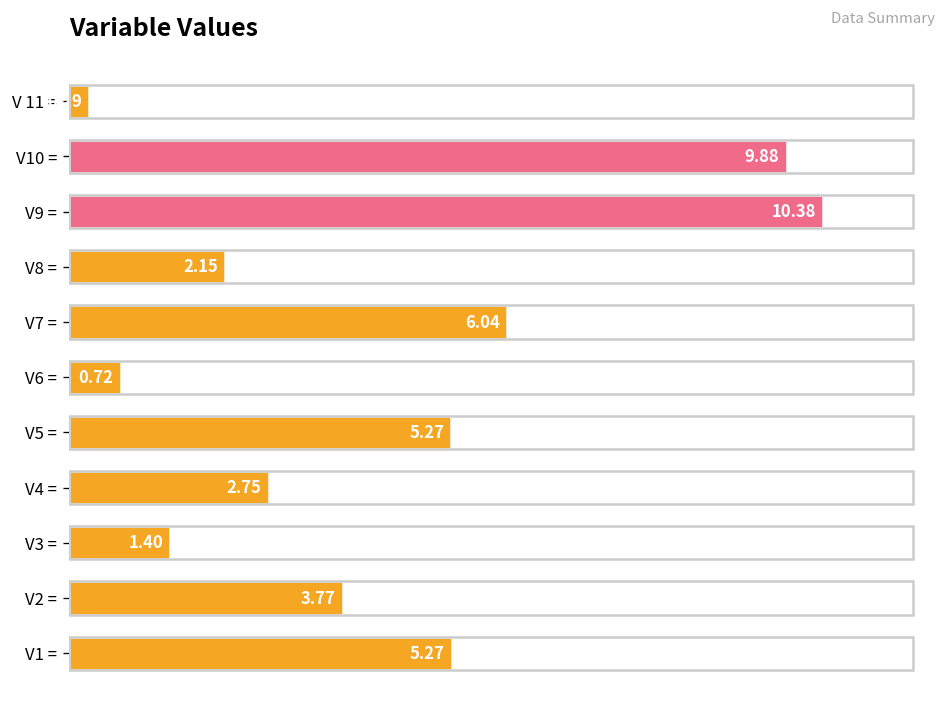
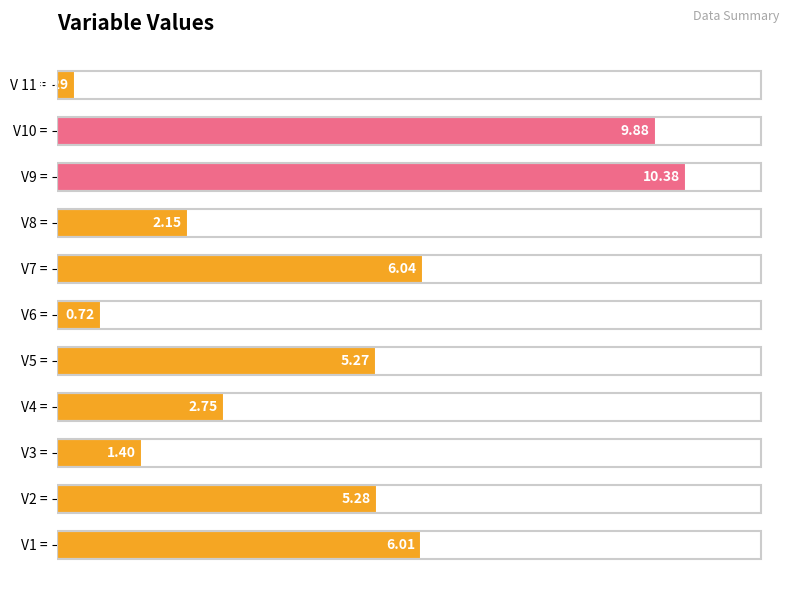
  {
    "V10 =": 9.88,
    "V9 =": 10.38,
    "V8 =": 2.15,
    "V7 =": 6.04,
    "V6 =": 0.72,
    "V5 =": 5.27,
    "V4 =": 2.75,
    "V3 =": 1.40,
-   "V2 =": 3.77,
-   "V1 =": 5.27
+   "V2 =": 5.28,
+   "V1 =": 6.01
  }
